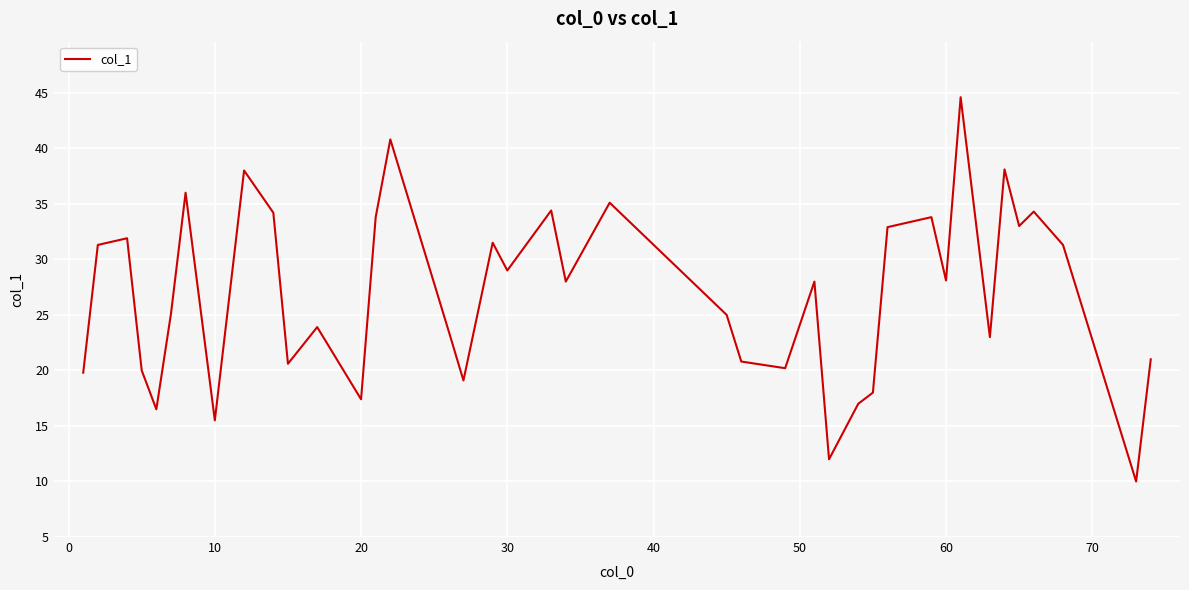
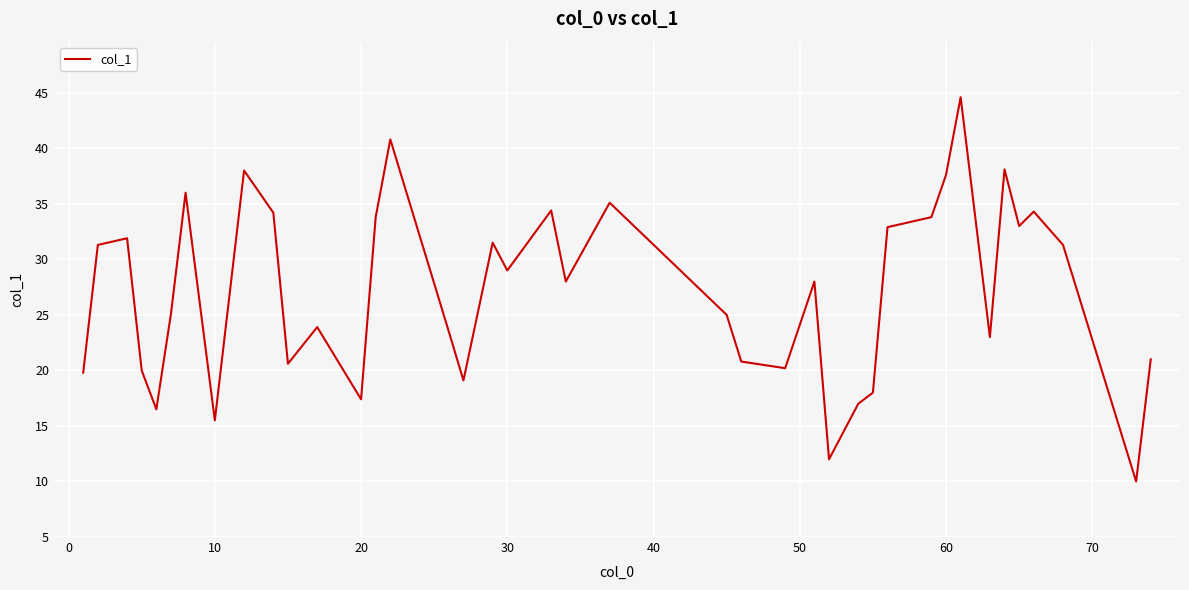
  {
    "10": 15.5,
    "20": 17.4,
    "30": 29.0,
-   "60": 28.1
+   "60": 37.6
  }
